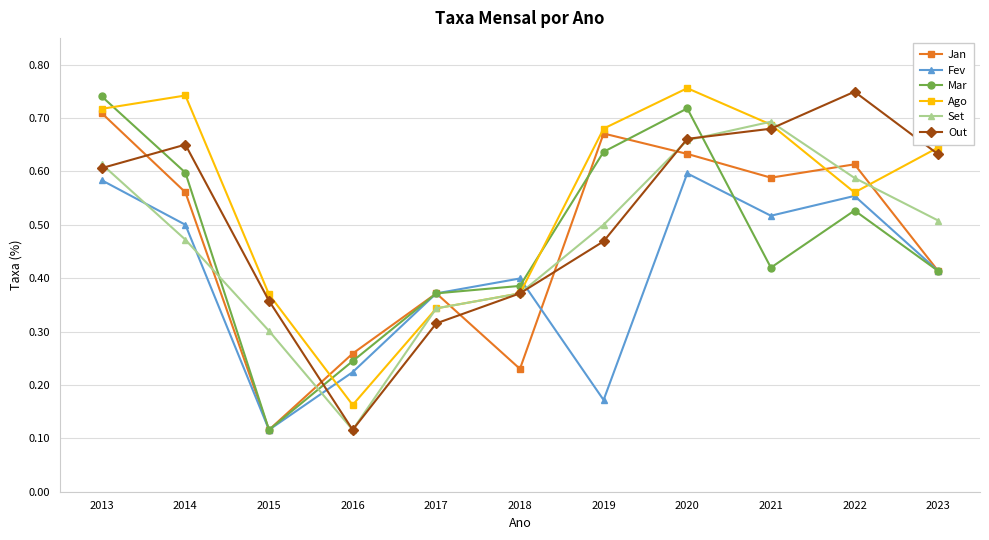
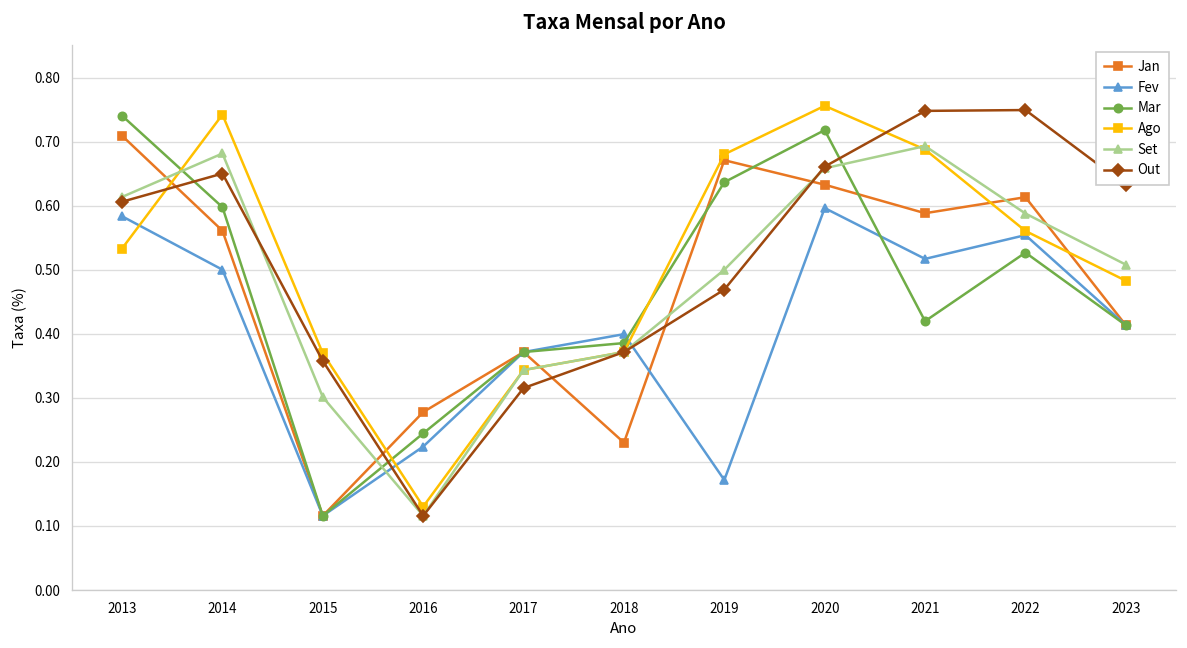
  {
    "Jan": {
      "2013": 0.71,
      "2014": 0.56,
-     "2016": 0.26,
+     "2016": 0.28,
      "2018": 0.23,
      "2019": 0.67,
      "2020": 0.63,
      "2021": 0.59,
      "2022": 0.61
    },
    "Fev": {
      "2013": 0.58,
      "2014": 0.50,
      "2016": 0.22,
      "2018": 0.40,
      "2019": 0.17,
      "2020": 0.60,
      "2021": 0.52,
      "2022": 0.55
    },
    "Mar": {
      "2013": 0.74,
      "2014": 0.60,
      "2016": 0.24,
      "2018": 0.39,
      "2019": 0.64,
      "2020": 0.72,
      "2021": 0.42,
      "2022": 0.53
    },
    "Ago": {
-     "2013": 0.72,
+     "2013": 0.53,
      "2014": 0.74,
      "2015": 0.37,
-     "2016": 0.16,
+     "2016": 0.13,
      "2019": 0.68,
      "2020": 0.76,
      "2021": 0.69,
      "2022": 0.56,
-     "2023": 0.64
+     "2023": 0.48
    },
    "Set": {
      "2013": 0.61,
-     "2014": 0.47,
+     "2014": 0.68,
      "2015": 0.30,
      "2019": 0.50,
      "2021": 0.69,
      "2022": 0.59,
      "2023": 0.51
    },
    "Out": {
      "2013": 0.61,
      "2014": 0.65,
      "2015": 0.36,
      "2017": 0.32,
      "2019": 0.47,
-     "2021": 0.68,
+     "2021": 0.75,
      "2022": 0.75,
      "2023": 0.63
    }
  }
